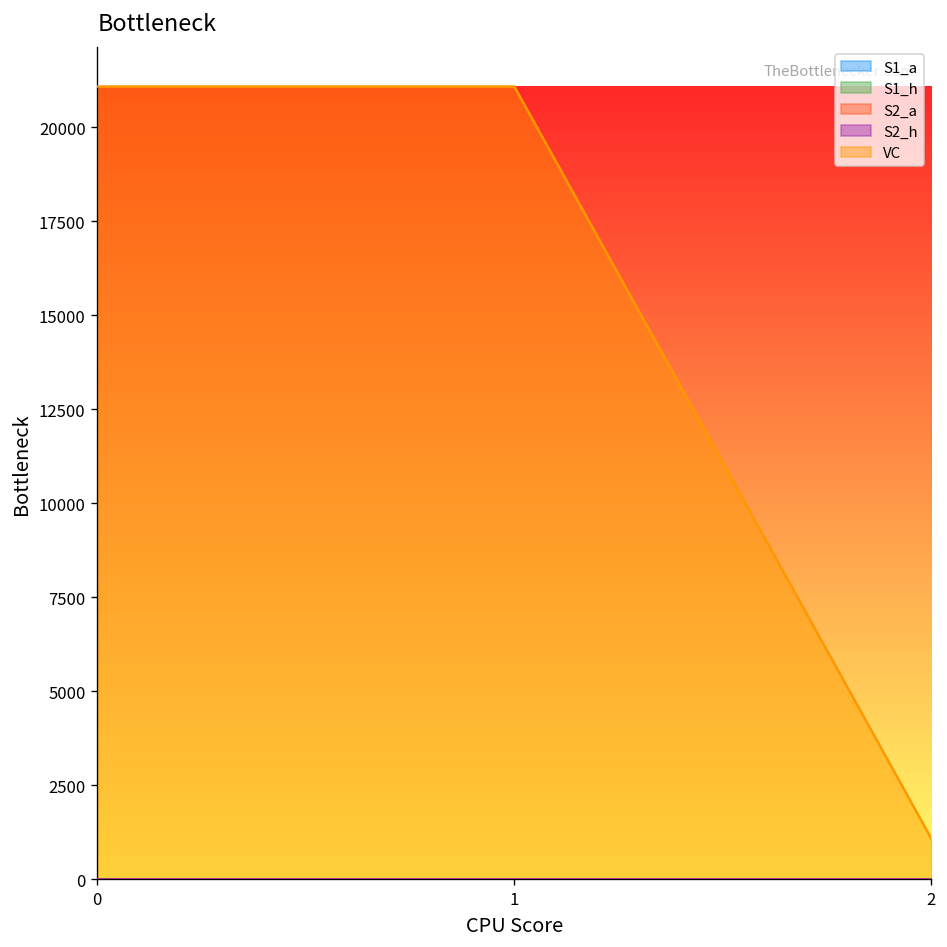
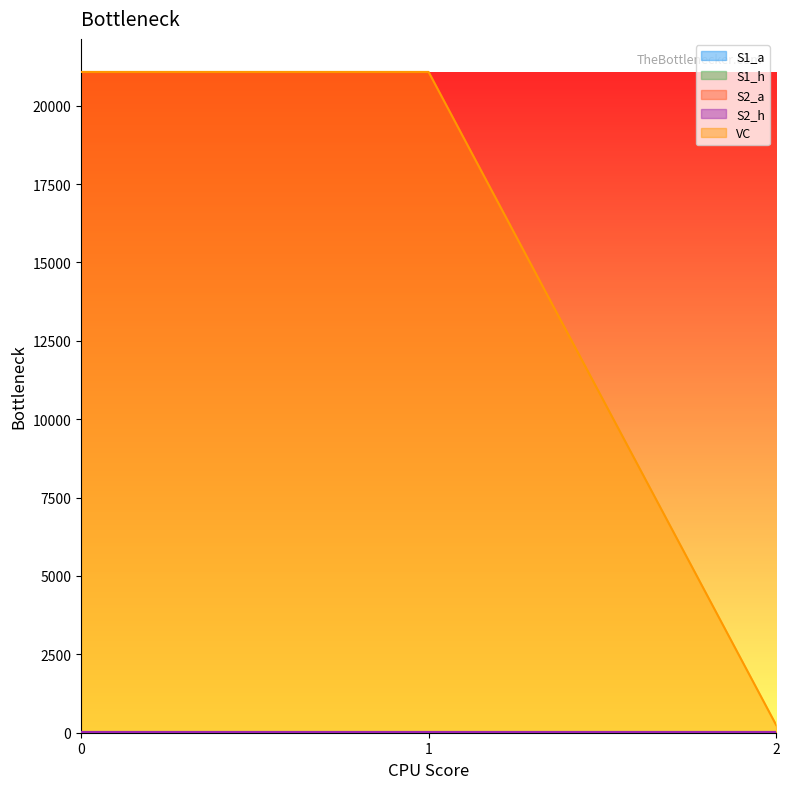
  {
    "VC": {
      "0": 21100,
      "1": 21100,
-     "2": 1100
+     "2": 200
    }
  }
